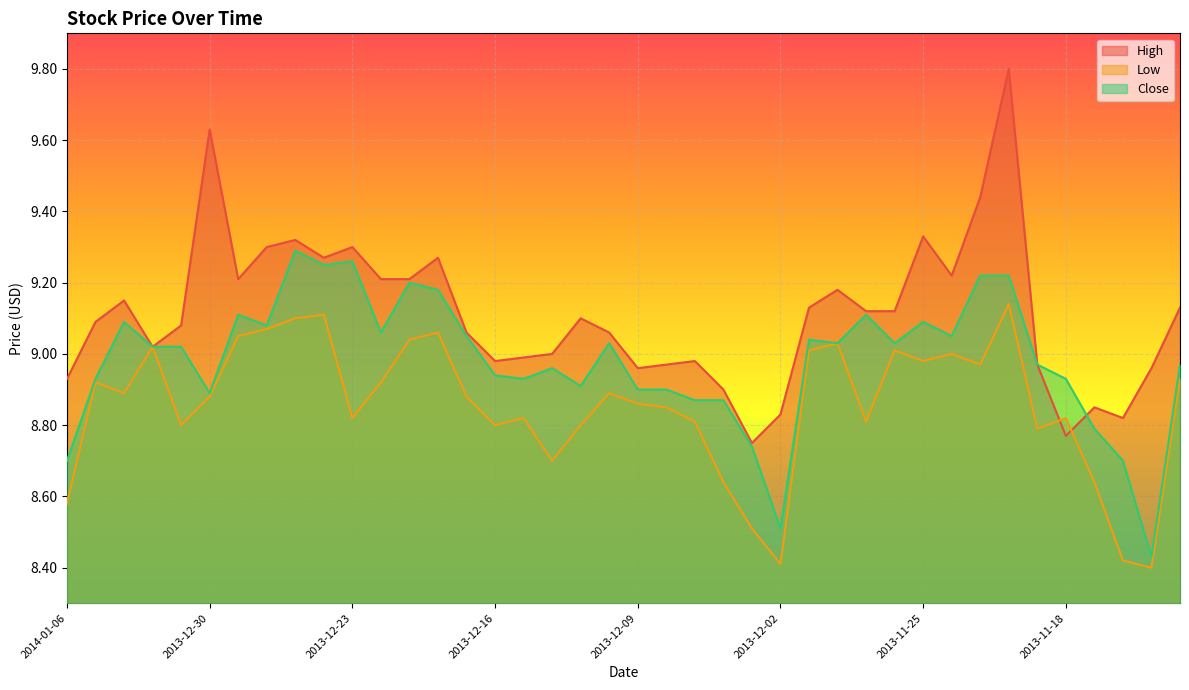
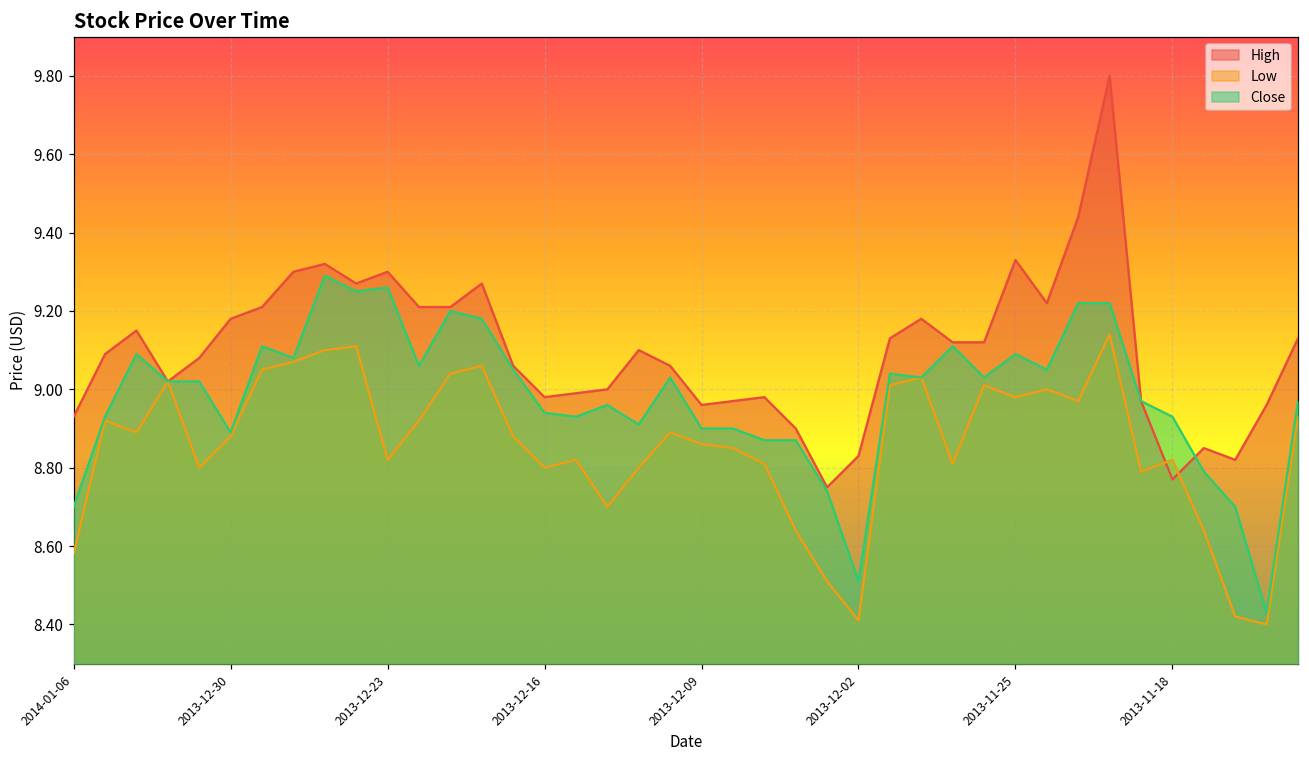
  {
    "High": {
      "2014-01-06": 8.93,
-     "2013-12-30": 9.63,
+     "2013-12-30": 9.18,
      "2013-12-23": 9.30,
      "2013-12-16": 8.98,
      "2013-12-09": 8.96,
      "2013-12-02": 8.83,
      "2013-11-25": 9.33,
      "2013-11-18": 8.77
    },
    "Low": {
      "2014-01-06": 8.58,
      "2013-12-30": 8.88,
      "2013-12-23": 8.82,
      "2013-12-16": 8.80,
      "2013-12-09": 8.86,
      "2013-12-02": 8.41,
      "2013-11-25": 8.98,
      "2013-11-18": 8.82
    },
    "Close": {
      "2014-01-06": 8.70,
      "2013-12-30": 8.89,
      "2013-12-23": 9.26,
      "2013-12-16": 8.94,
      "2013-12-09": 8.90,
      "2013-12-02": 8.51,
      "2013-11-25": 9.09,
      "2013-11-18": 8.93
    }
  }
